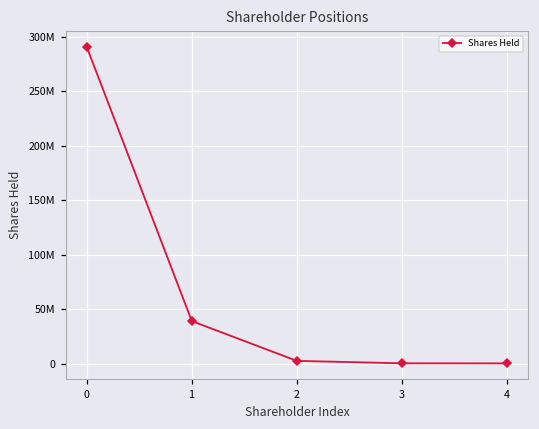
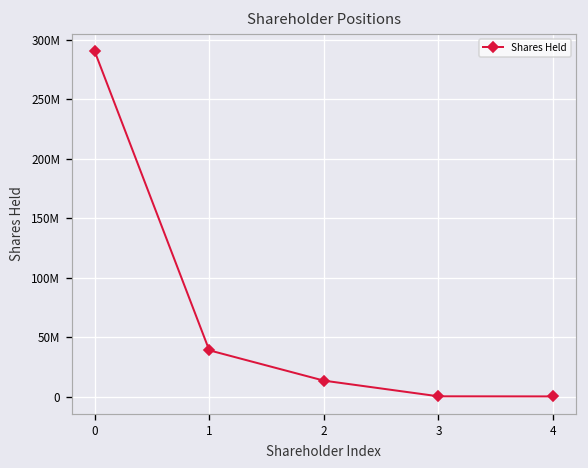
  {
    "0": 290000000,
    "1": 40000000,
-   "2": 0,
+   "2": 10000000,
    "3": 0,
    "4": 0
  }
